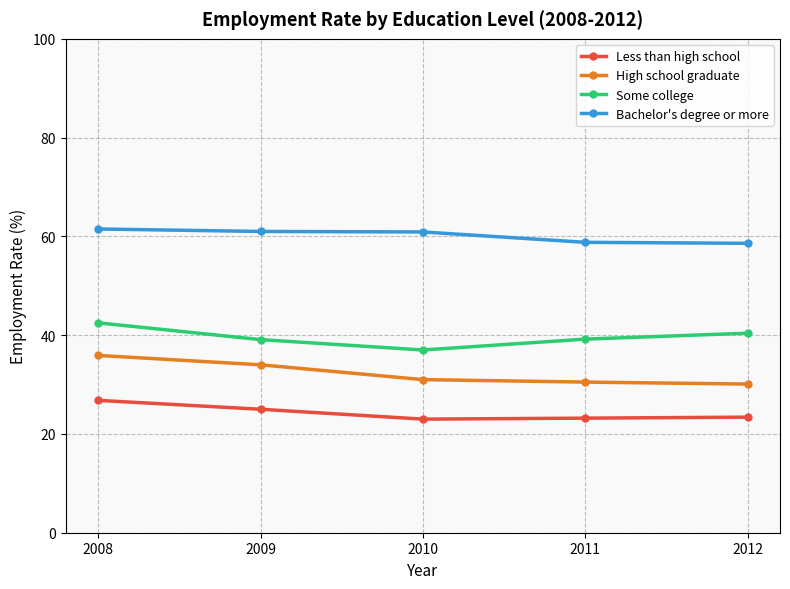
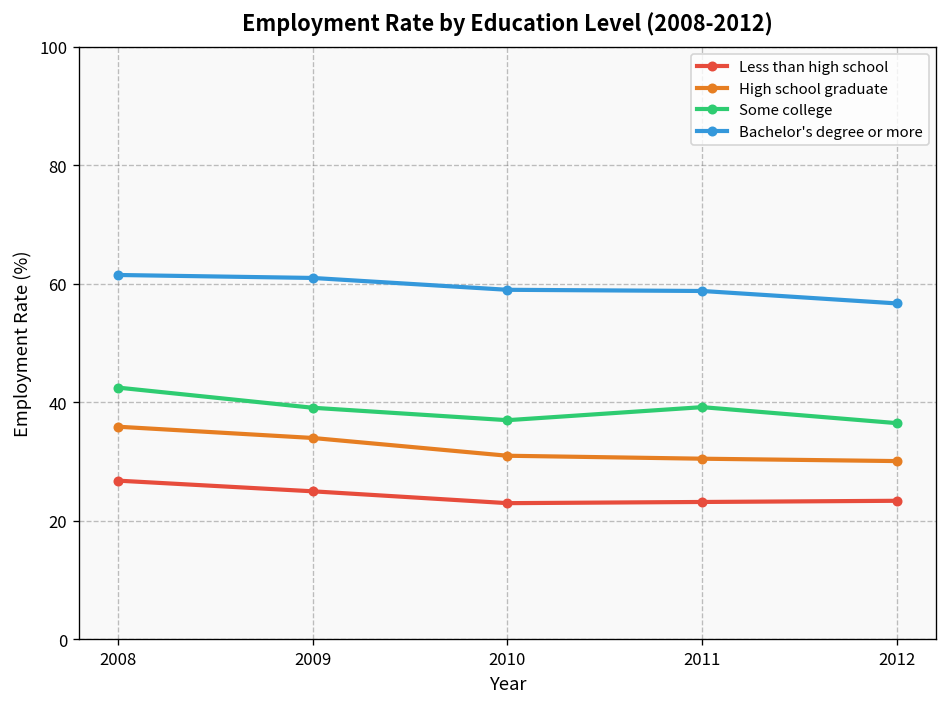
  {
    "Some college": {
      "2008": 43,
      "2009": 39,
      "2010": 37,
      "2011": 39,
-     "2012": 40
+     "2012": 37
    },
    "Bachelor's degree or more": {
      "2008": 62,
      "2009": 61,
-     "2010": 61,
+     "2010": 59,
      "2011": 59,
-     "2012": 59
+     "2012": 57
    }
  }
